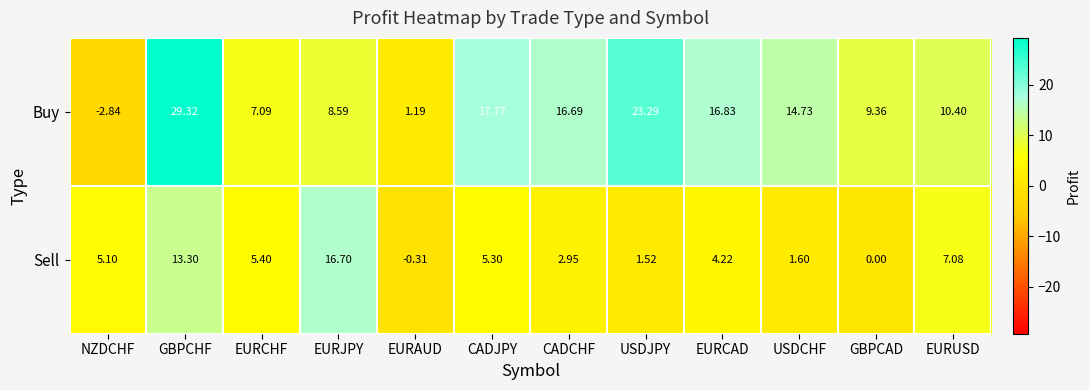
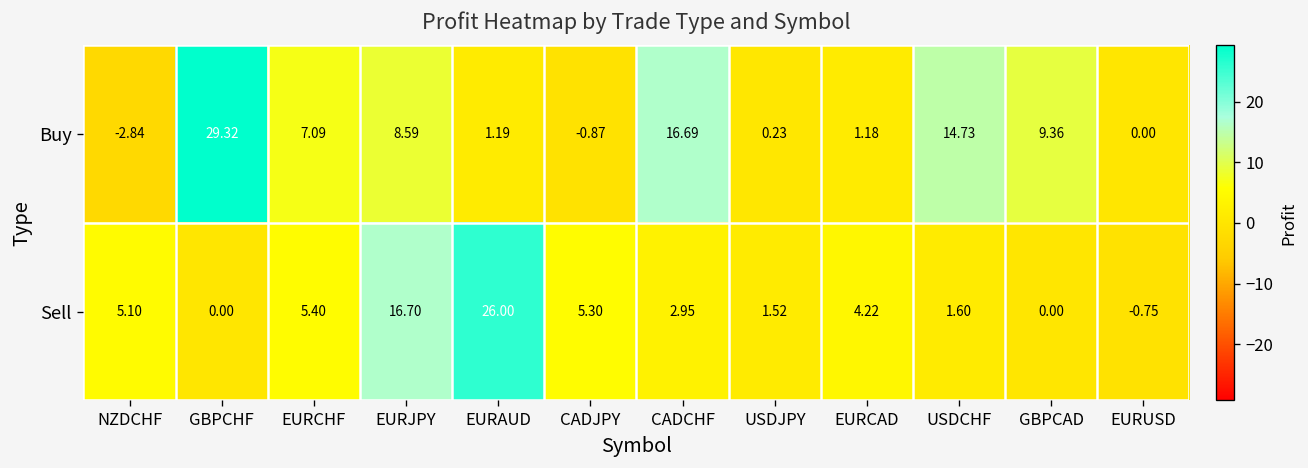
  {
    "Buy": {
      "NZDCHF": -2.84,
      "GBPCHF": 29.32,
      "EURCHF": 7.09,
      "EURJPY": 8.59,
      "EURAUD": 1.19,
-     "CADJPY": 17.77,
+     "CADJPY": -0.87,
      "CADCHF": 16.69,
-     "USDJPY": 23.29,
-     "EURCAD": 16.83,
+     "USDJPY": 0.23,
+     "EURCAD": 1.18,
      "USDCHF": 14.73,
      "GBPCAD": 9.36,
-     "EURUSD": 10.40
+     "EURUSD": 0.00
    },
    "Sell": {
      "NZDCHF": 5.10,
-     "GBPCHF": 13.30,
+     "GBPCHF": 0.00,
      "EURCHF": 5.40,
      "EURJPY": 16.70,
-     "EURAUD": -0.31,
+     "EURAUD": 26.00,
      "CADJPY": 5.30,
      "CADCHF": 2.95,
      "USDJPY": 1.52,
      "EURCAD": 4.22,
      "USDCHF": 1.60,
      "GBPCAD": 0.00,
-     "EURUSD": 7.08
+     "EURUSD": -0.75
    }
  }
